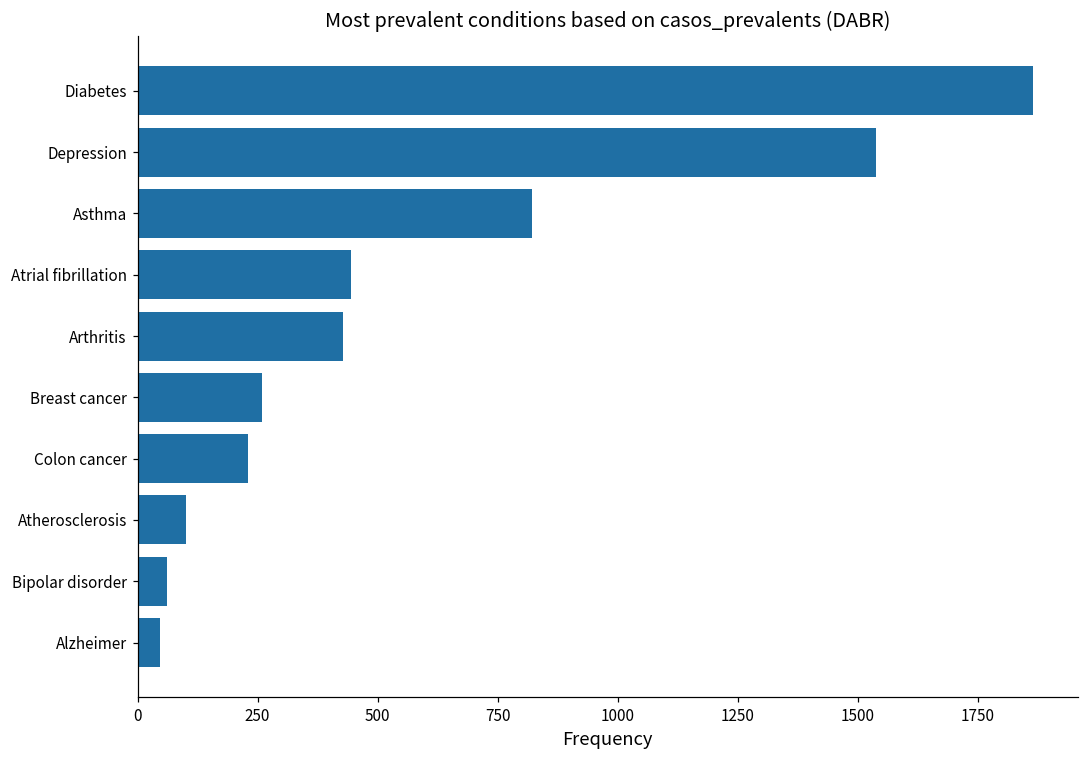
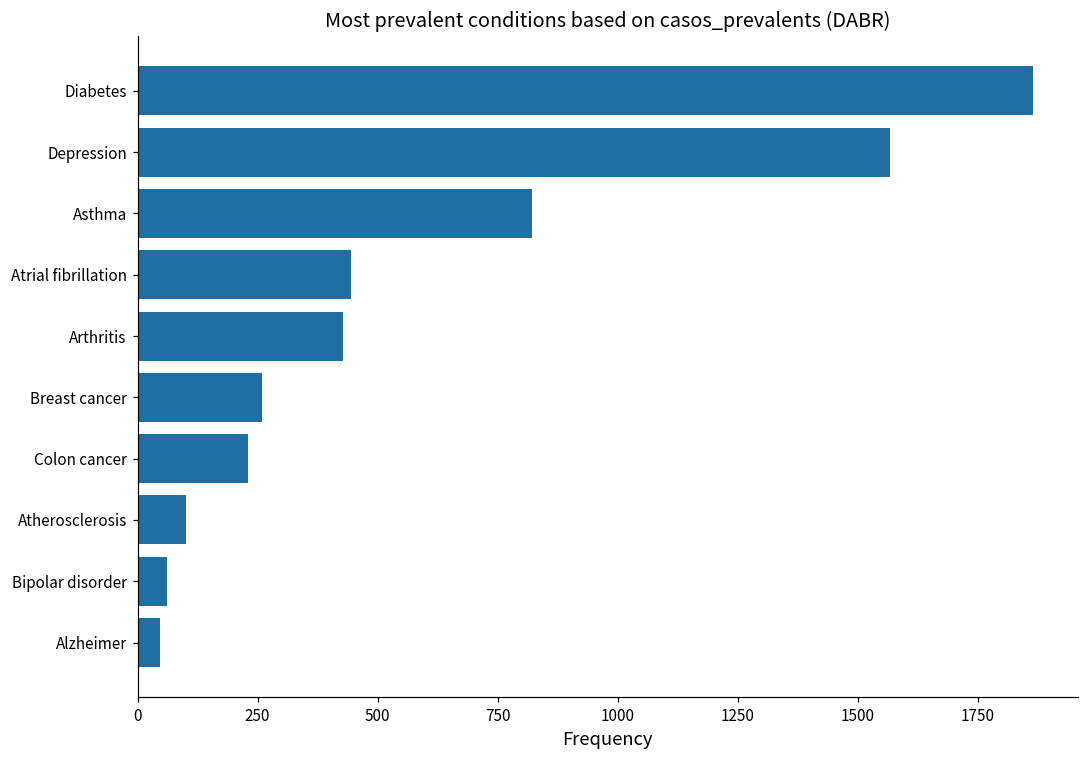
  {
    "Diabetes": 1870,
-   "Depression": 1540,
+   "Depression": 1570,
    "Asthma": 820,
    "Atrial fibrillation": 450,
    "Arthritis": 430,
    "Breast cancer": 260,
    "Colon cancer": 230,
    "Atherosclerosis": 100,
    "Bipolar disorder": 60,
    "Alzheimer": 50
  }
